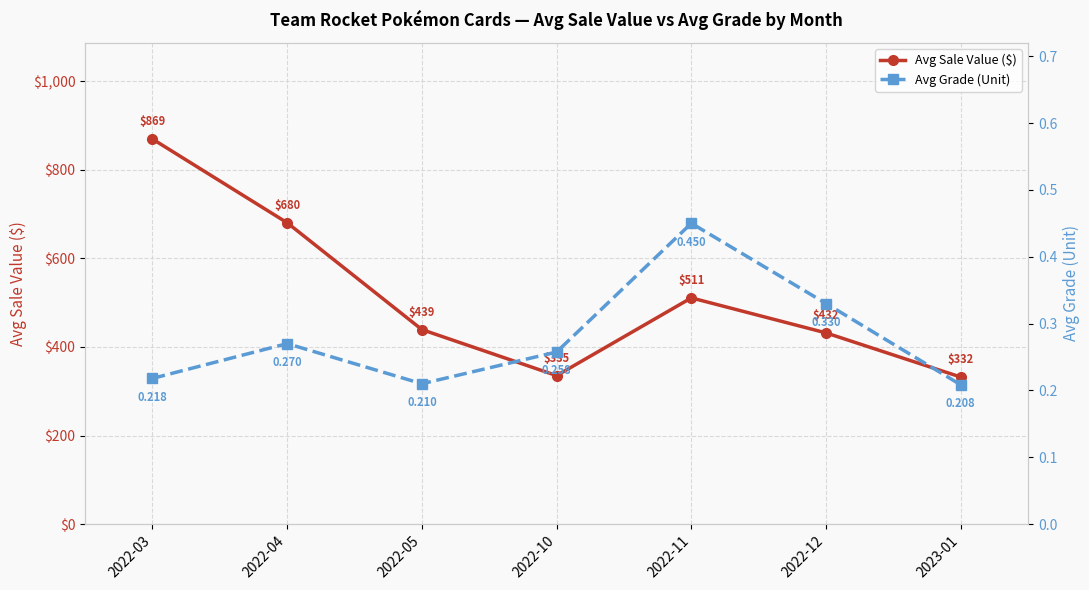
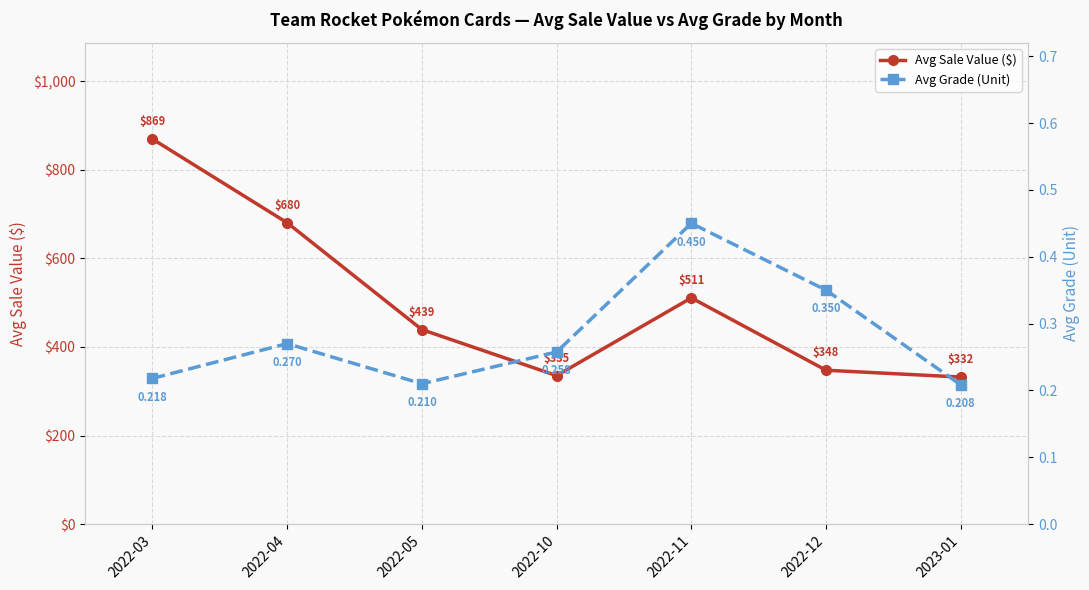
  {
    "Avg Sale Value ($)": {
      "2022-03": "$869",
      "2022-04": "$680",
      "2022-05": "$439",
      "2022-11": "$511",
-     "2022-12": "$432",
+     "2022-12": "$348",
      "2023-01": "$332"
    },
    "Avg Grade (Unit)": {
      "2022-03": "0.218",
      "2022-04": "0.270",
      "2022-05": "0.210",
      "2022-11": "0.450",
-     "2022-12": "0.330",
+     "2022-12": "0.350",
      "2023-01": "0.208"
    }
  }
